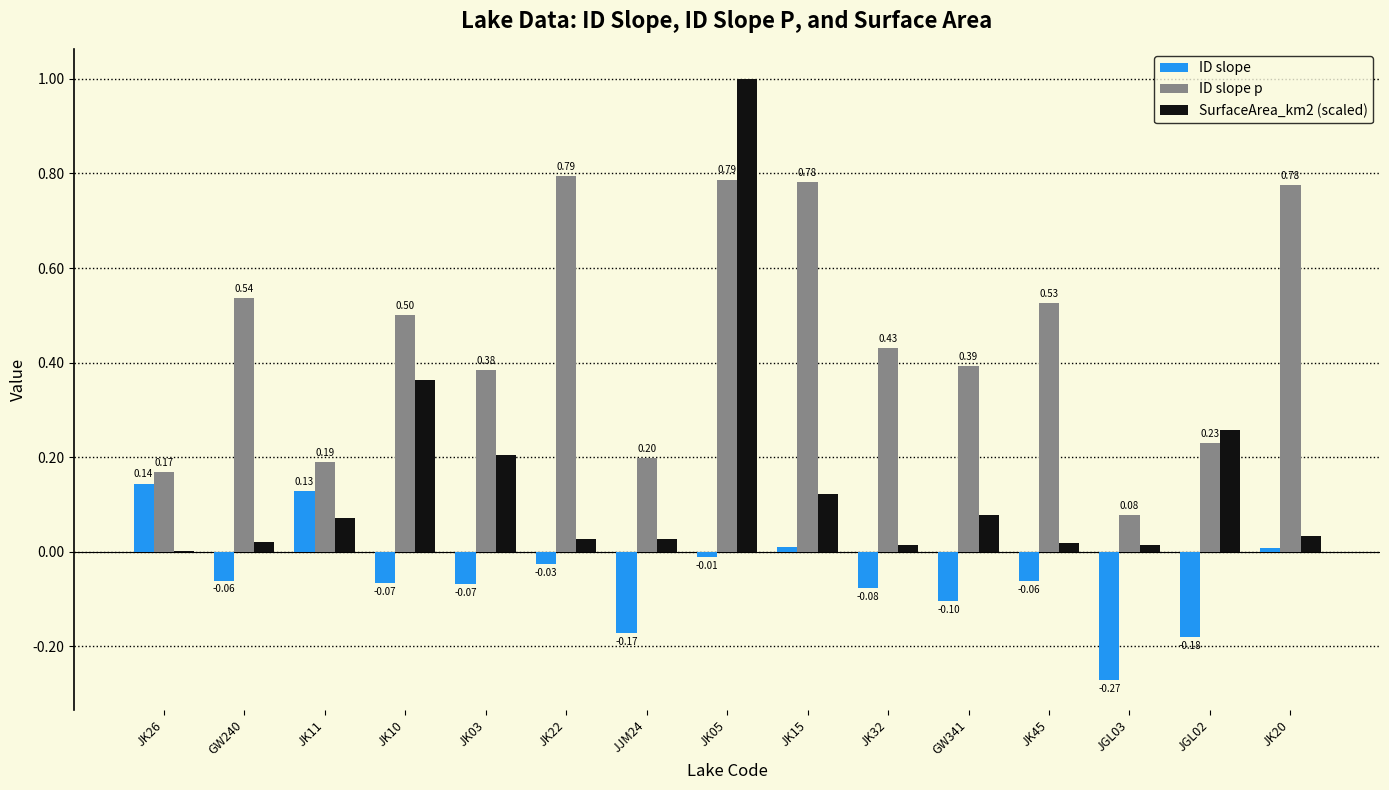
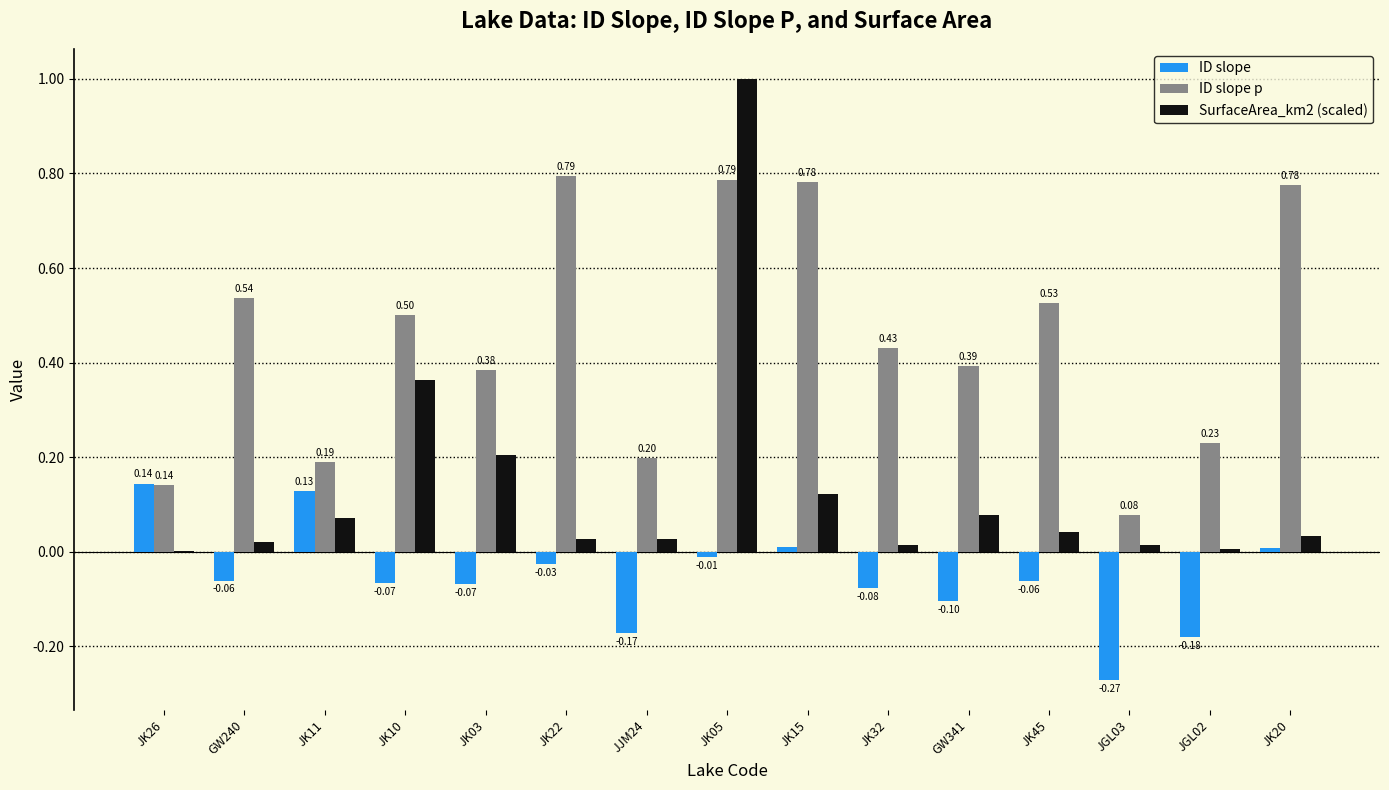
  {
    "ID slope": {
      "JK26": 0.14,
      "GW240": -0.06,
      "JK11": 0.13,
      "JK10": -0.07,
      "JK03": -0.07,
      "JK22": -0.03,
      "JJM24": -0.17,
      "JK05": -0.01,
      "JK32": -0.08,
      "GW341": -0.10,
      "JK45": -0.06,
      "JGL03": -0.27,
      "JGL02": -0.18
    },
    "ID slope p": {
-     "JK26": 0.17,
+     "JK26": 0.14,
      "GW240": 0.54,
      "JK11": 0.19,
      "JK10": 0.50,
      "JK03": 0.38,
      "JK22": 0.79,
      "JJM24": 0.20,
      "JK05": 0.79,
      "JK15": 0.78,
      "JK32": 0.43,
      "GW341": 0.39,
      "JK45": 0.53,
      "JGL03": 0.08,
      "JGL02": 0.23,
      "JK20": 0.78
    },
    "SurfaceArea_km2 (scaled)": {
      "GW240": 0.02,
      "JK11": 0.07,
      "JK10": 0.36,
      "JK03": 0.21,
      "JK22": 0.03,
      "JJM24": 0.03,
      "JK05": 1.00,
      "JK15": 0.12,
      "JK32": 0.01,
      "GW341": 0.08,
-     "JK45": 0.02,
+     "JK45": 0.04,
      "JGL03": 0.01,
-     "JGL02": 0.26,
+     "JGL02": 0.01,
      "JK20": 0.03
    }
  }
